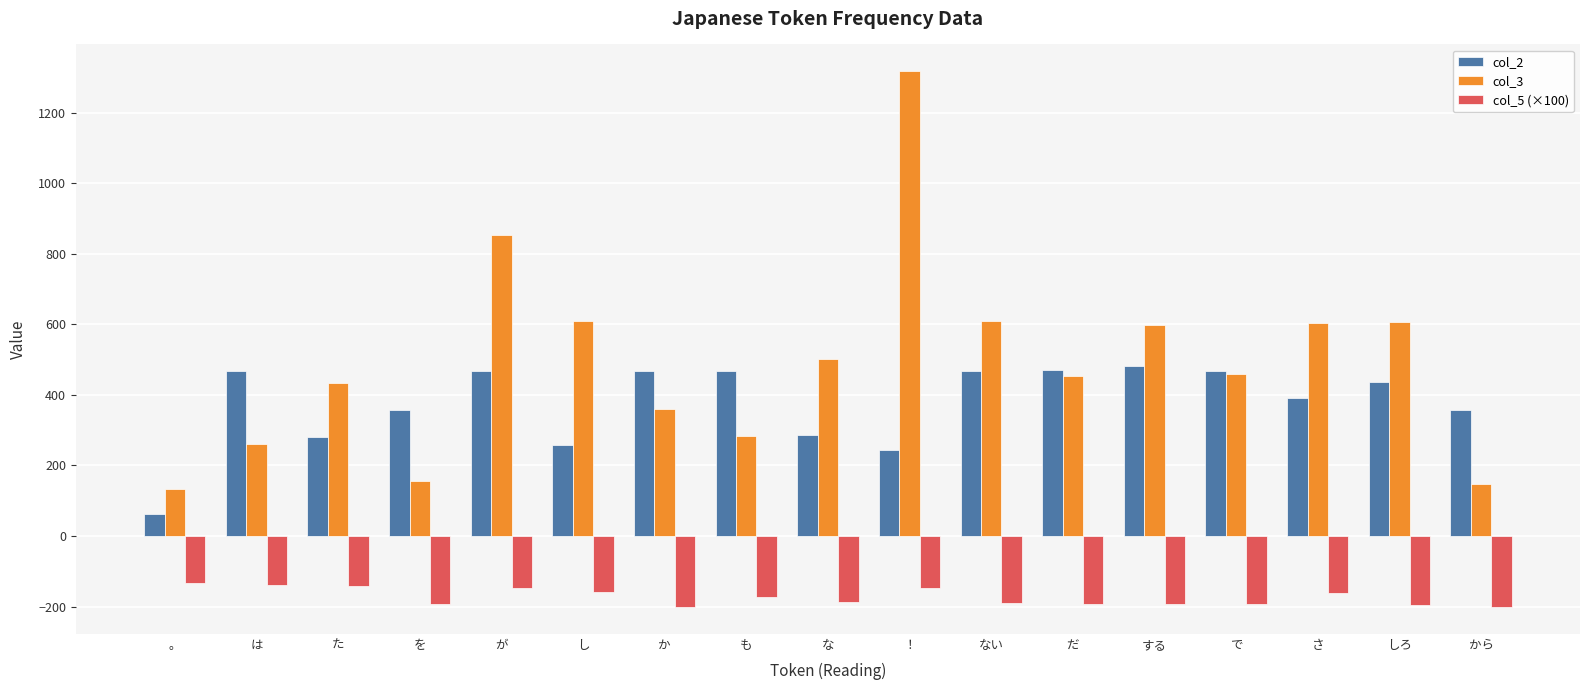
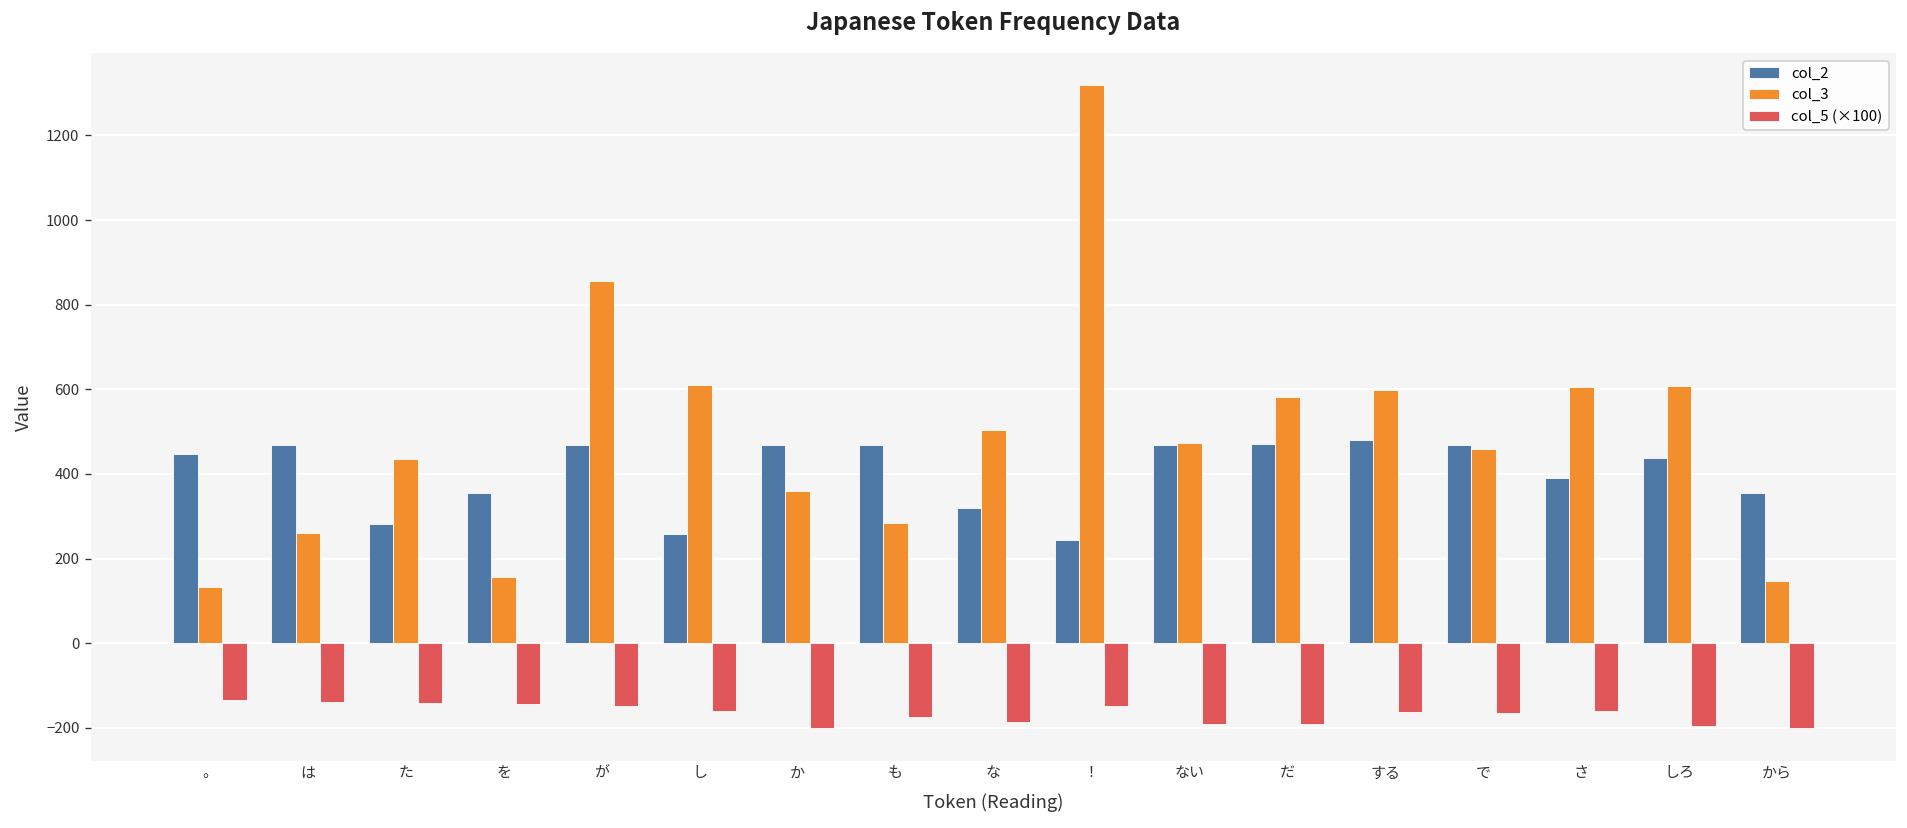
  {
    "col_2": {
-     "。": 60,
+     "。": 450,
      "は": 470,
      "た": 280,
      "を": 360,
      "が": 470,
      "し": 260,
      "か": 470,
      "も": 470,
-     "な": 290,
+     "な": 320,
      "！": 240,
      "ない": 470,
      "だ": 470,
      "する": 480,
      "で": 470,
      "さ": 390,
      "しろ": 440,
      "から": 360
    },
    "col_3": {
      "。": 130,
      "は": 260,
      "た": 440,
      "を": 160,
      "が": 860,
      "し": 610,
      "か": 360,
      "も": 290,
      "な": 500,
      "！": 1320,
-     "ない": 610,
-     "だ": 450,
+     "ない": 470,
+     "だ": 580,
      "する": 600,
      "で": 460,
      "さ": 610,
      "しろ": 610,
      "から": 150
    },
    "col_5 (×100)": {
      "。": -130,
      "は": -140,
      "た": -140,
-     "を": -190,
+     "を": -140,
      "が": -150,
      "し": -160,
      "か": -200,
      "も": -170,
      "な": -190,
      "！": -150,
      "ない": -190,
      "だ": -190,
-     "する": -190,
-     "で": -190,
+     "する": -160,
+     "で": -170,
      "さ": -160,
      "しろ": -200,
      "から": -200
    }
  }
